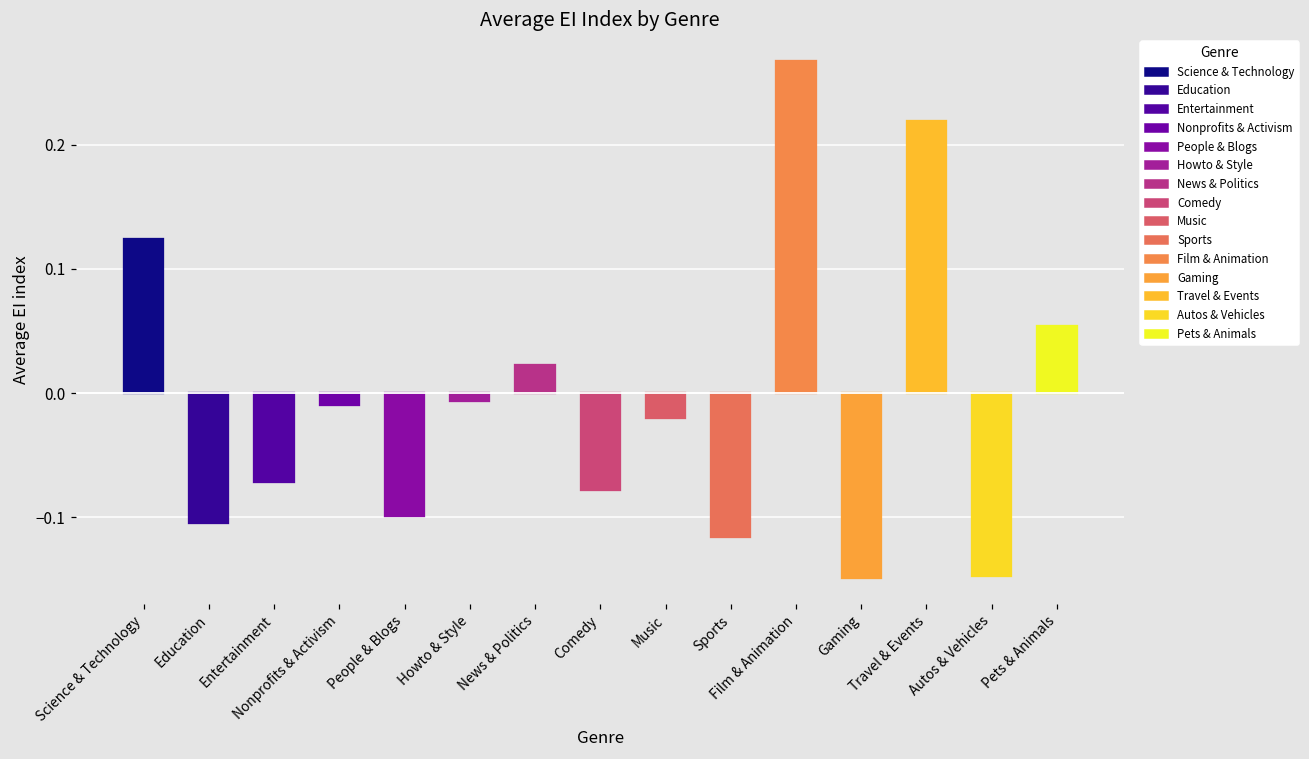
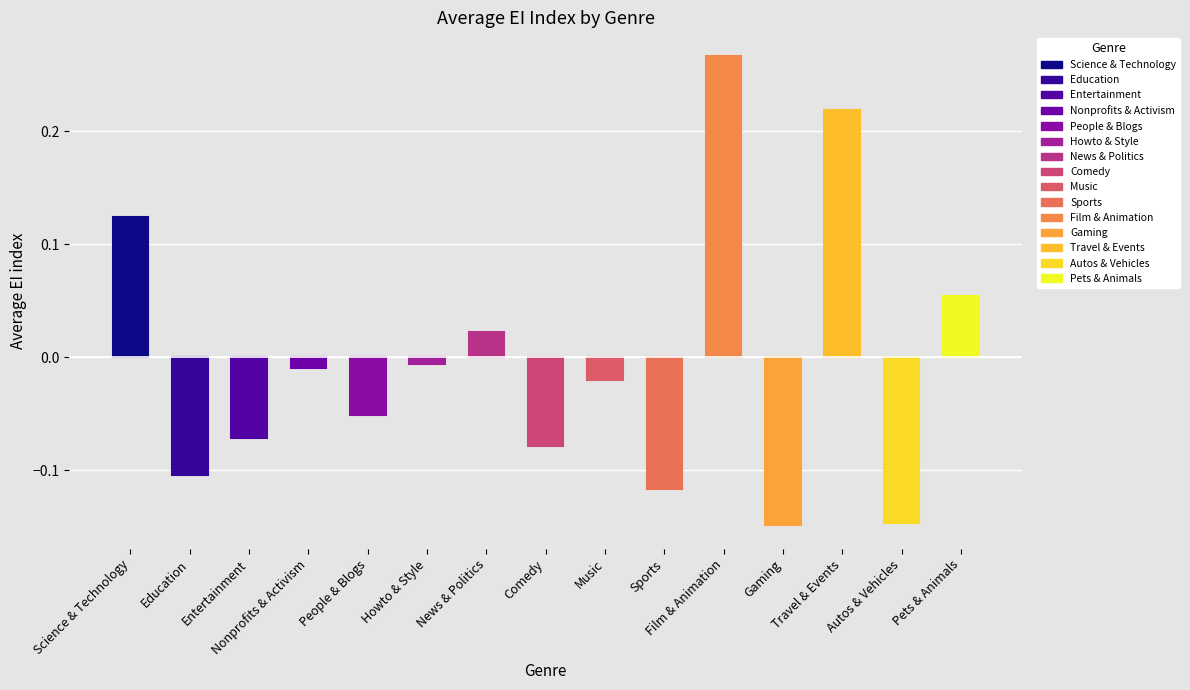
  {
    "Science & Technology": 0.124,
    "Education": -0.105,
    "Entertainment": -0.072,
    "Nonprofits & Activism": -0.010,
-   "People & Blogs": -0.099,
+   "People & Blogs": -0.051,
    "Howto & Style": -0.006,
    "News & Politics": 0.022,
    "Comedy": -0.078,
    "Music": -0.020,
    "Sports": -0.116,
    "Film & Animation": 0.267,
    "Gaming": -0.149,
    "Travel & Events": 0.219,
    "Autos & Vehicles": -0.147,
    "Pets & Animals": 0.054
  }
